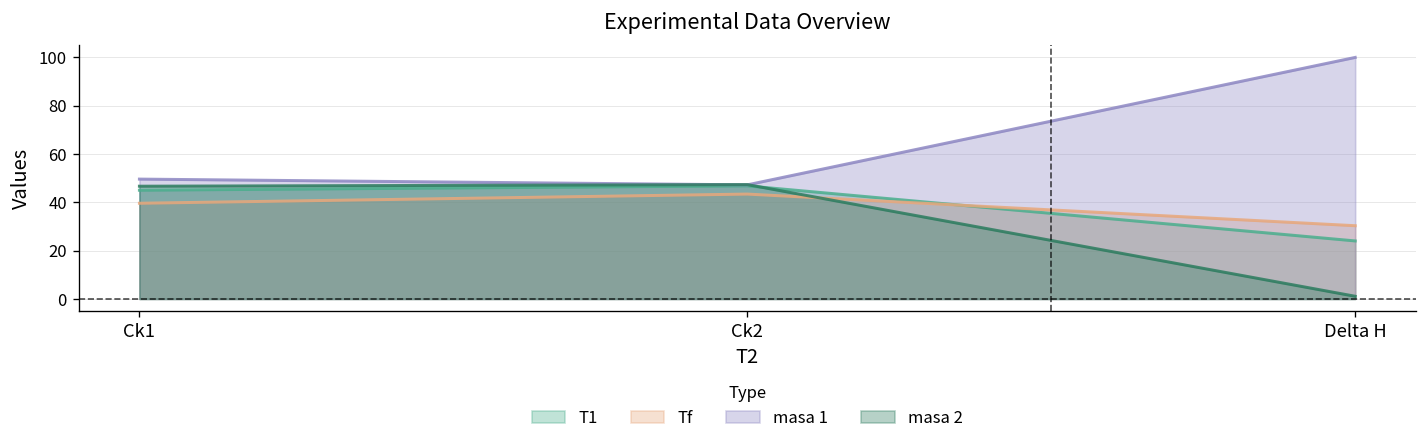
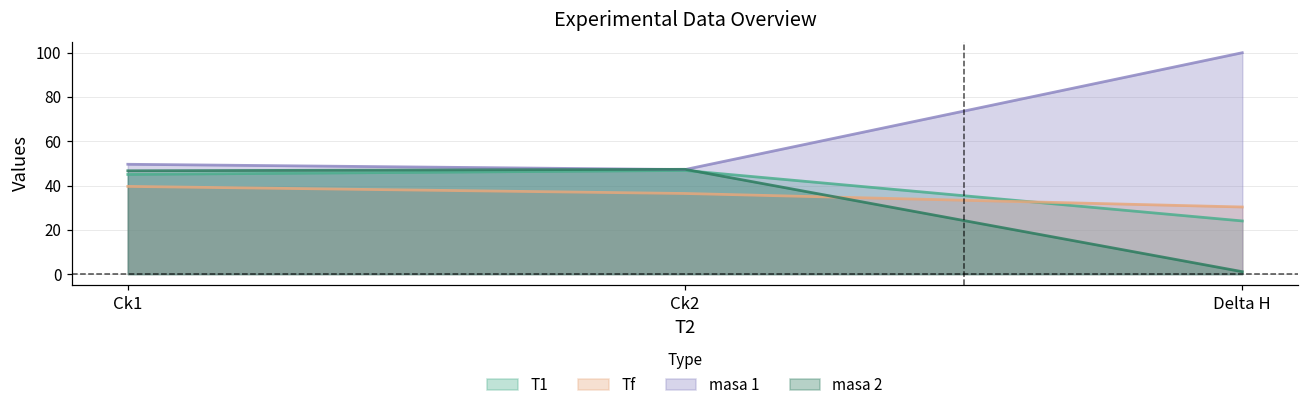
  {
    "Tf": {
      "Ck1": 40,
-     "Ck2": 43,
+     "Ck2": 36,
      "Delta H": 30
    }
  }
